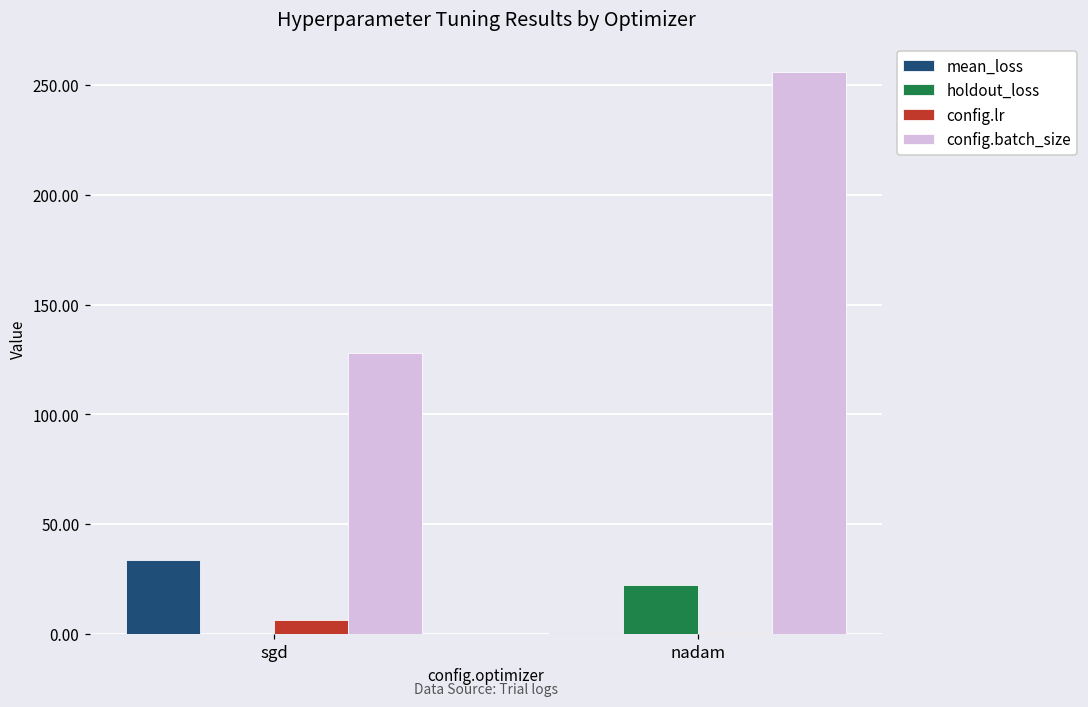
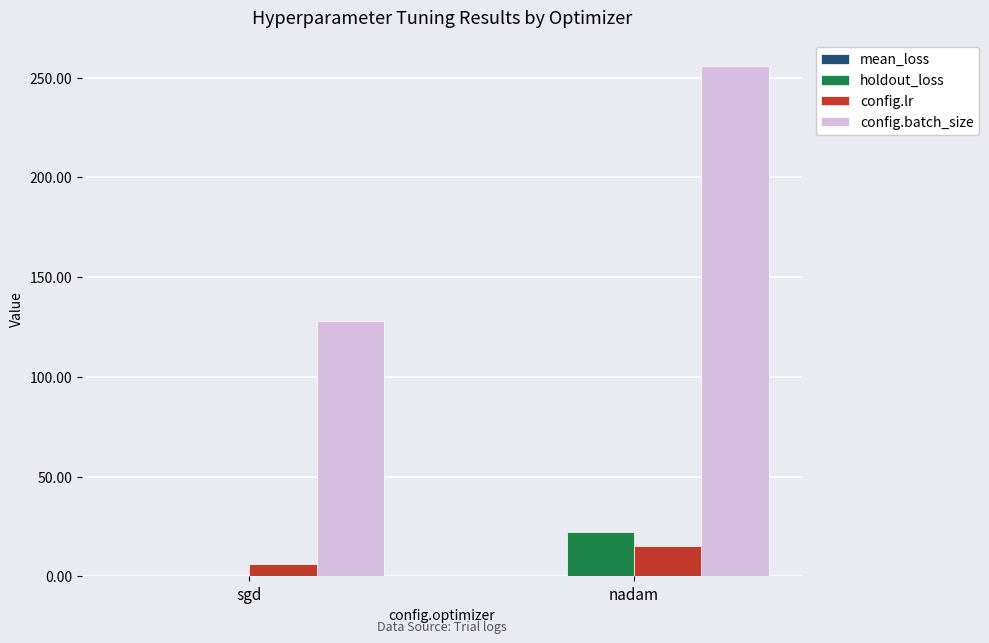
  {
    "mean_loss": {
-     "sgd": 33
+     "sgd": 0
    },
    "holdout_loss": {
      "nadam": 22
    },
    "config.lr": {
      "sgd": 6,
-     "nadam": 0
+     "nadam": 15
    },
    "config.batch_size": {
      "sgd": 128,
      "nadam": 256
    }
  }
